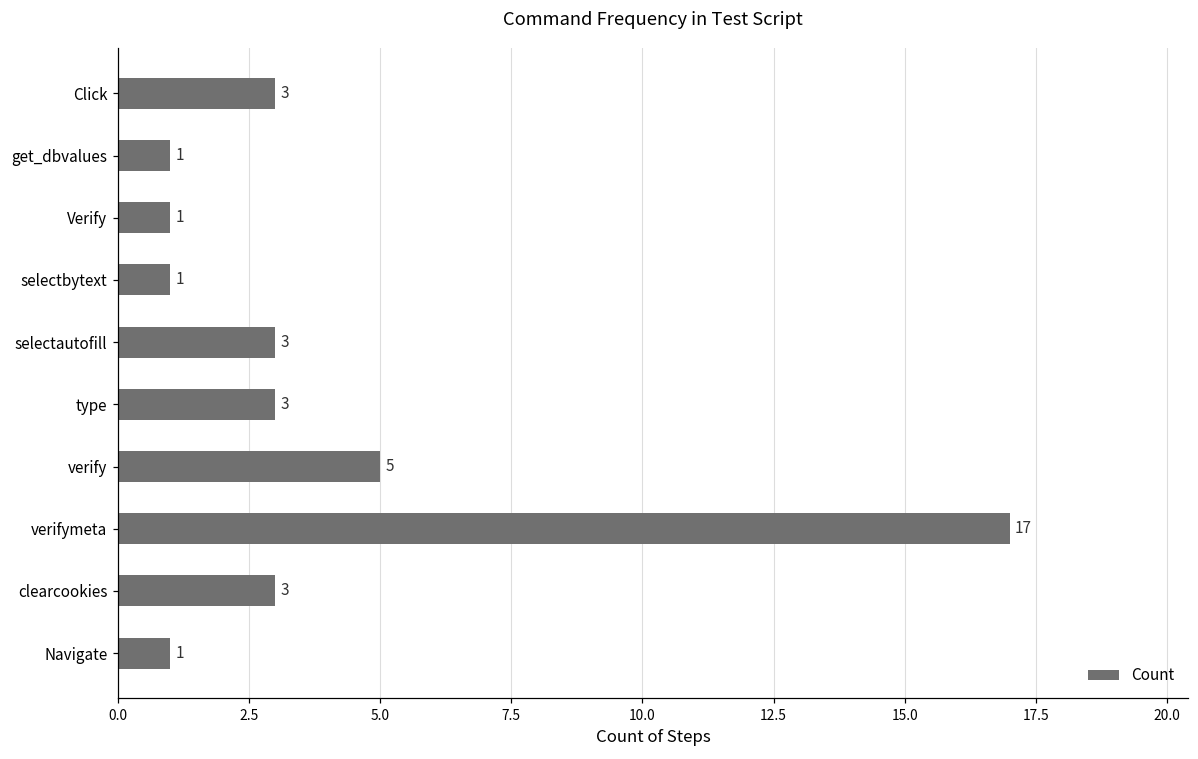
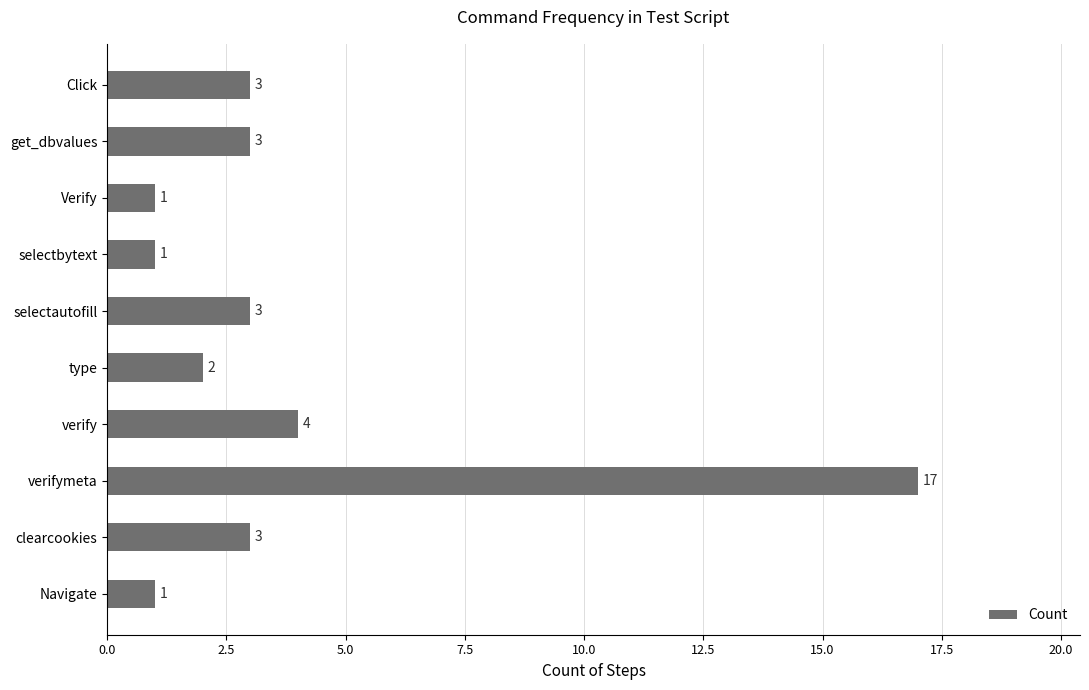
  {
    "Click": 3,
-   "get_dbvalues": 1,
+   "get_dbvalues": 3,
    "Verify": 1,
    "selectbytext": 1,
    "selectautofill": 3,
-   "type": 3,
-   "verify": 5,
+   "type": 2,
+   "verify": 4,
    "verifymeta": 17,
    "clearcookies": 3,
    "Navigate": 1
  }
